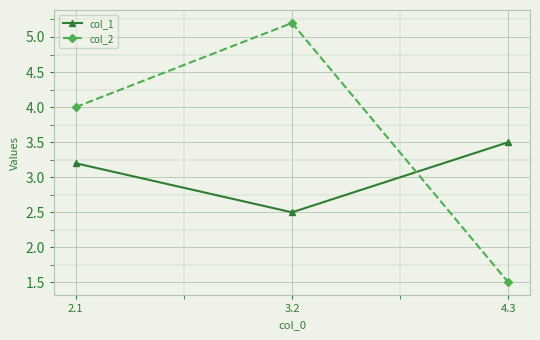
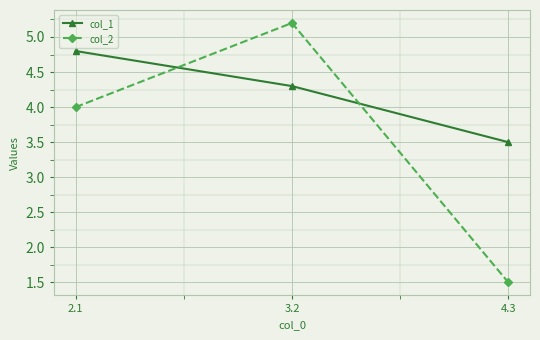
  {
    "col_1": {
-     "2.1": 3.2,
-     "3.2": 2.5,
+     "2.1": 4.8,
+     "3.2": 4.3,
      "4.3": 3.5
    },
    "col_2": {
      "2.1": 4.0,
      "3.2": 5.2,
      "4.3": 1.5
    }
  }
